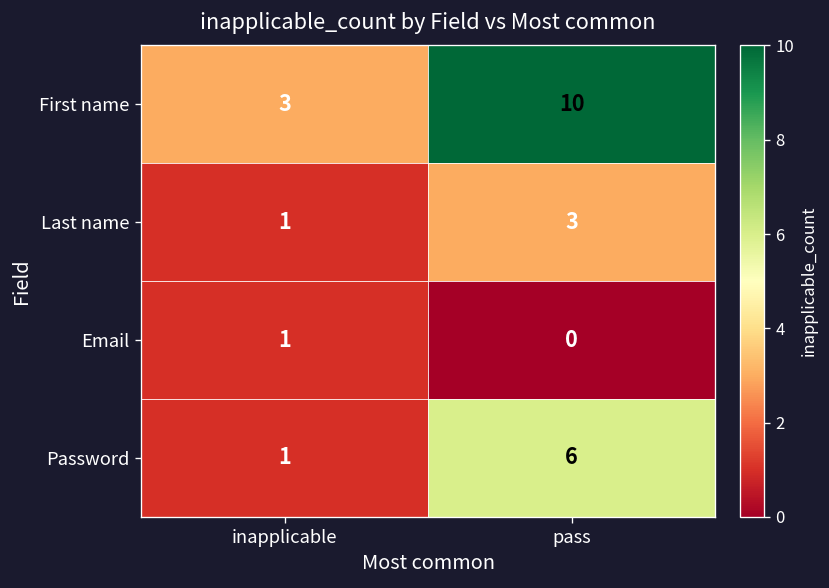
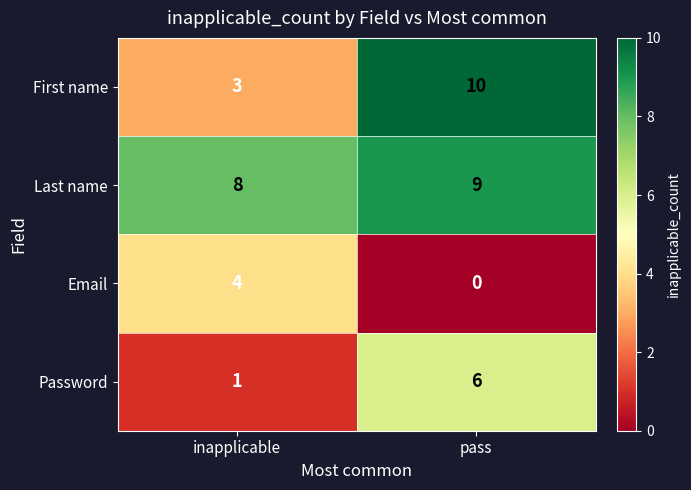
  {
    "First name": {
      "inapplicable": 3,
      "pass": 10
    },
    "Last name": {
-     "inapplicable": 1,
-     "pass": 3
+     "inapplicable": 8,
+     "pass": 9
    },
    "Email": {
-     "inapplicable": 1,
+     "inapplicable": 4,
      "pass": 0
    },
    "Password": {
      "inapplicable": 1,
      "pass": 6
    }
  }
